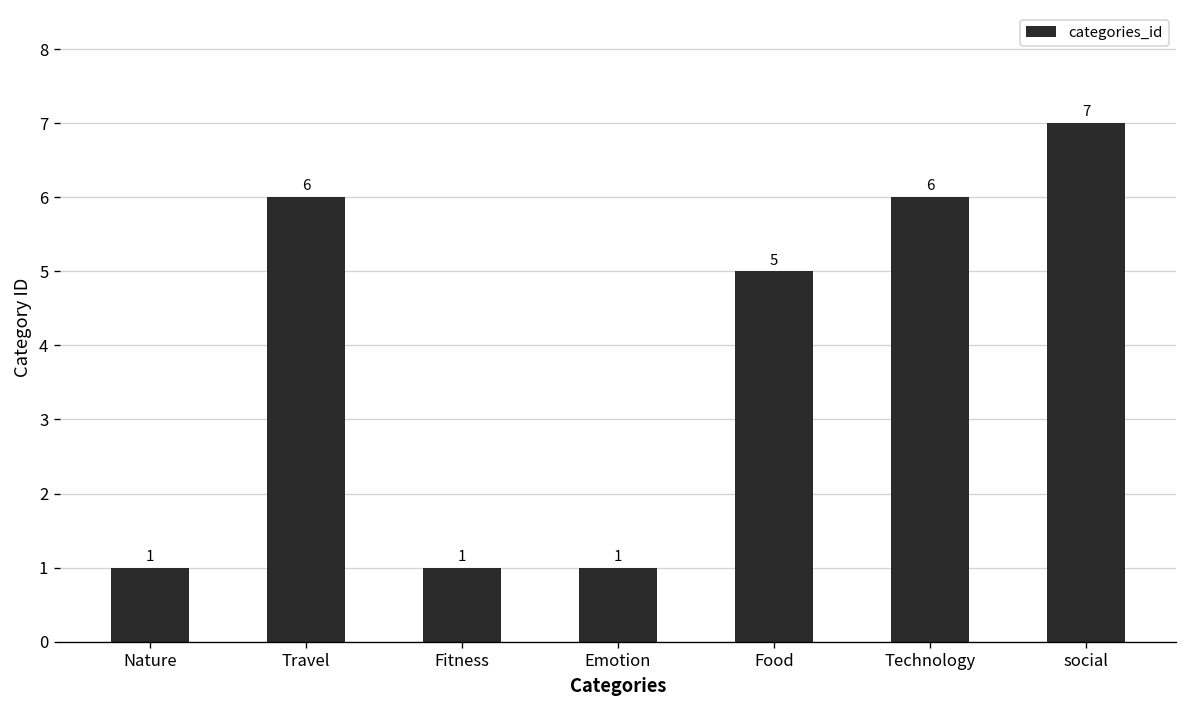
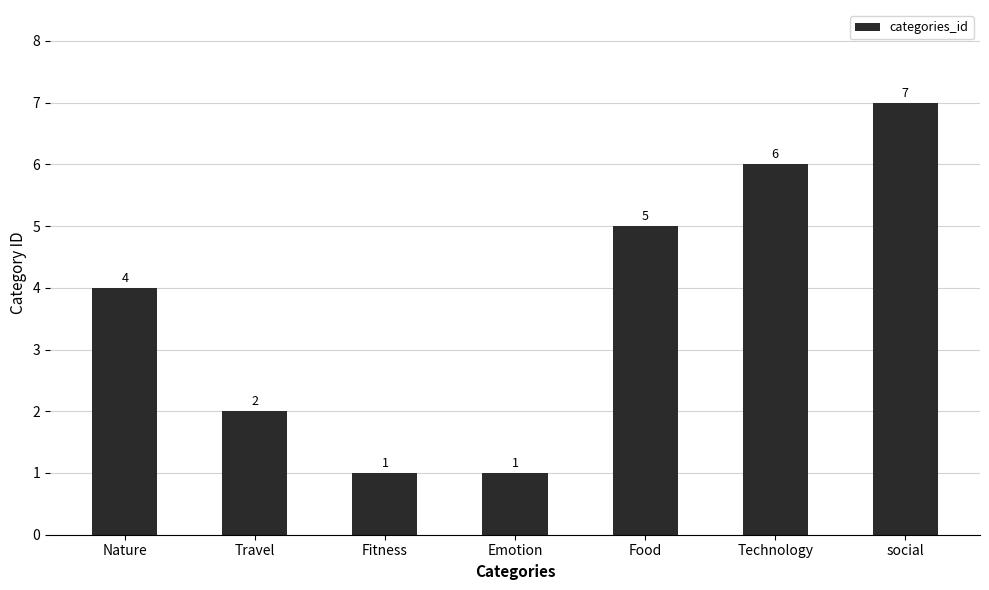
  {
-   "Nature": 1,
-   "Travel": 6,
+   "Nature": 4,
+   "Travel": 2,
    "Fitness": 1,
    "Emotion": 1,
    "Food": 5,
    "Technology": 6,
    "social": 7
  }
